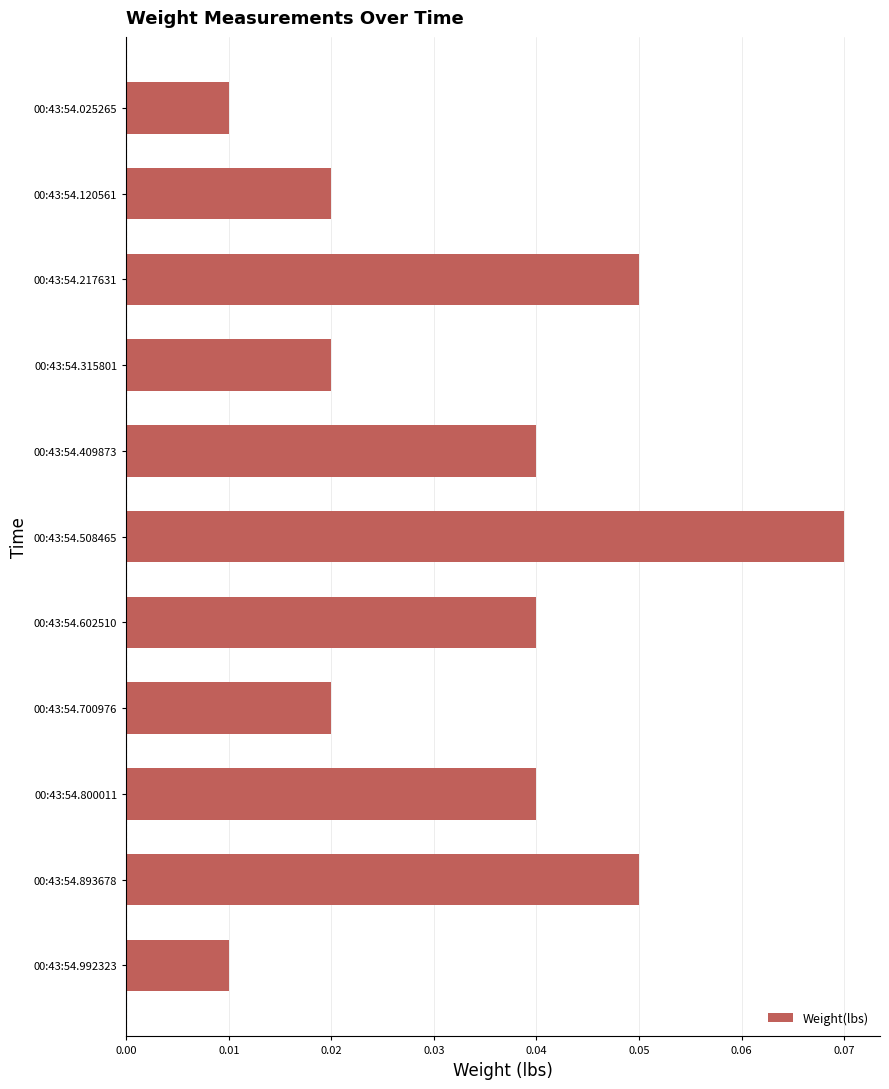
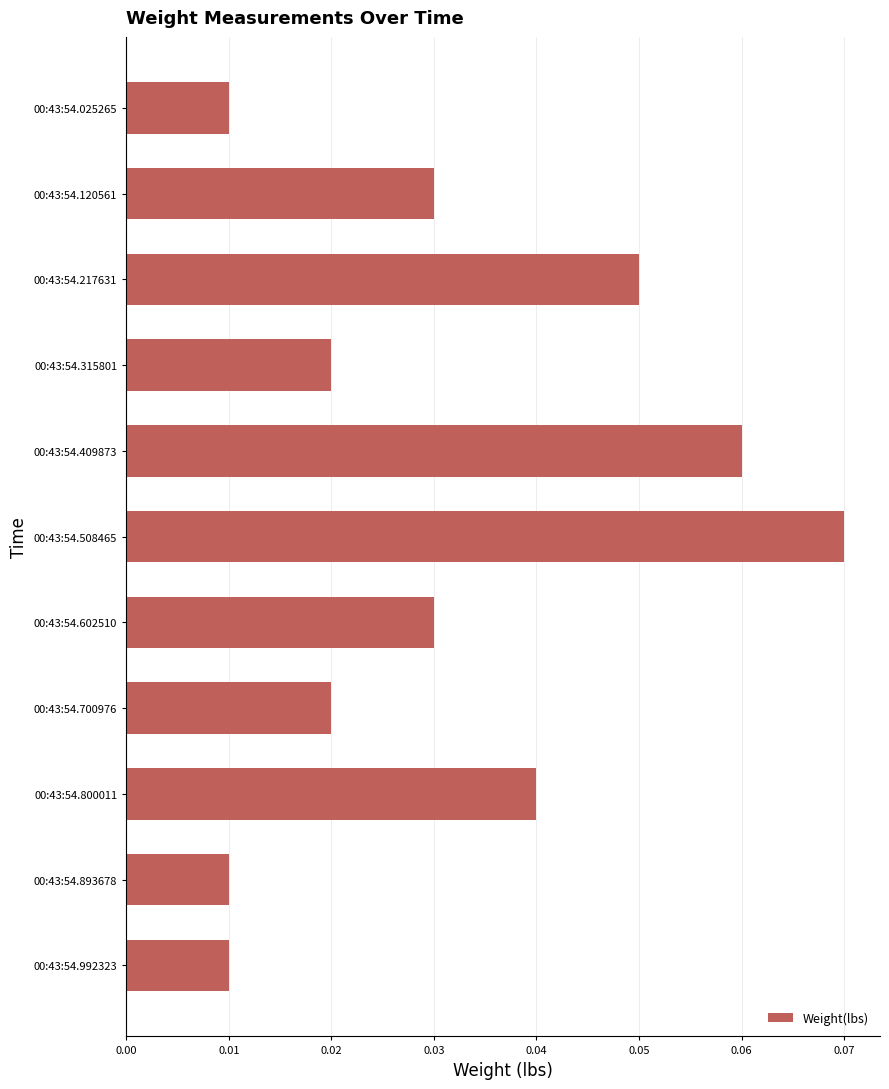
  {
    "00:43:54.025265": 0.01,
-   "00:43:54.120561": 0.02,
+   "00:43:54.120561": 0.03,
    "00:43:54.217631": 0.05,
    "00:43:54.315801": 0.02,
-   "00:43:54.409873": 0.04,
+   "00:43:54.409873": 0.06,
    "00:43:54.508465": 0.07,
-   "00:43:54.602510": 0.04,
+   "00:43:54.602510": 0.03,
    "00:43:54.700976": 0.02,
    "00:43:54.800011": 0.04,
-   "00:43:54.893678": 0.05,
+   "00:43:54.893678": 0.01,
    "00:43:54.992323": 0.01
  }
